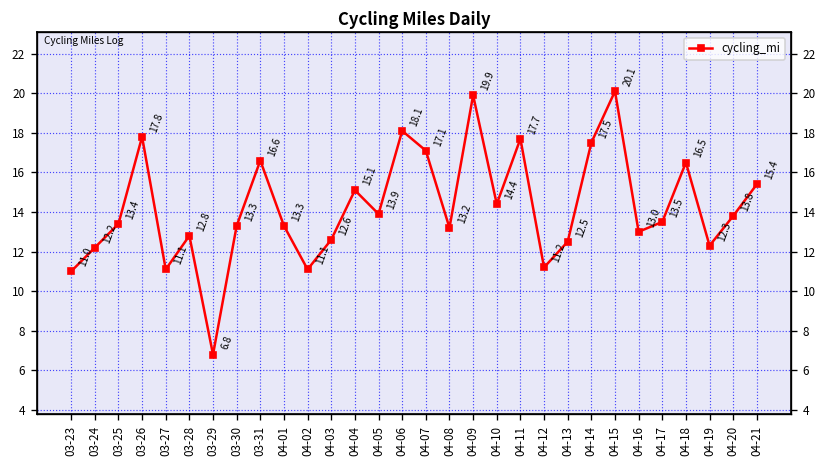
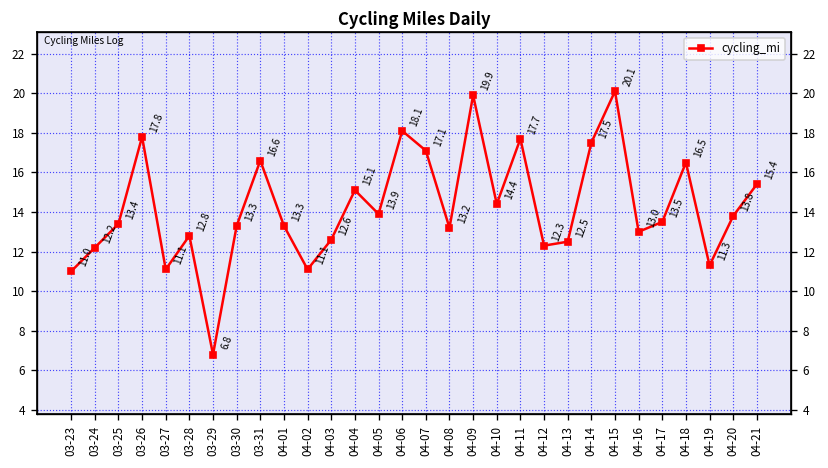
  {
    "03-25": 13.4,
    "03-26": 17.8,
    "03-27": 11.1,
    "03-28": 12.8,
    "03-29": 6.8,
    "03-30": 13.3,
    "03-31": 16.6,
    "04-01": 13.3,
    "04-02": 11.1,
    "04-03": 12.6,
    "04-04": 15.1,
    "04-05": 13.9,
    "04-06": 18.1,
    "04-07": 17.1,
    "04-08": 13.2,
    "04-09": 19.9,
    "04-10": 14.4,
    "04-11": 17.7,
-   "04-12": 11.2,
+   "04-12": 12.3,
    "04-13": 12.5,
    "04-14": 17.5,
    "04-15": 20.1,
    "04-17": 13.5,
    "04-18": 16.5,
-   "04-19": 12.3,
+   "04-19": 11.3,
    "04-20": 13.8,
    "04-21": 15.4
  }
